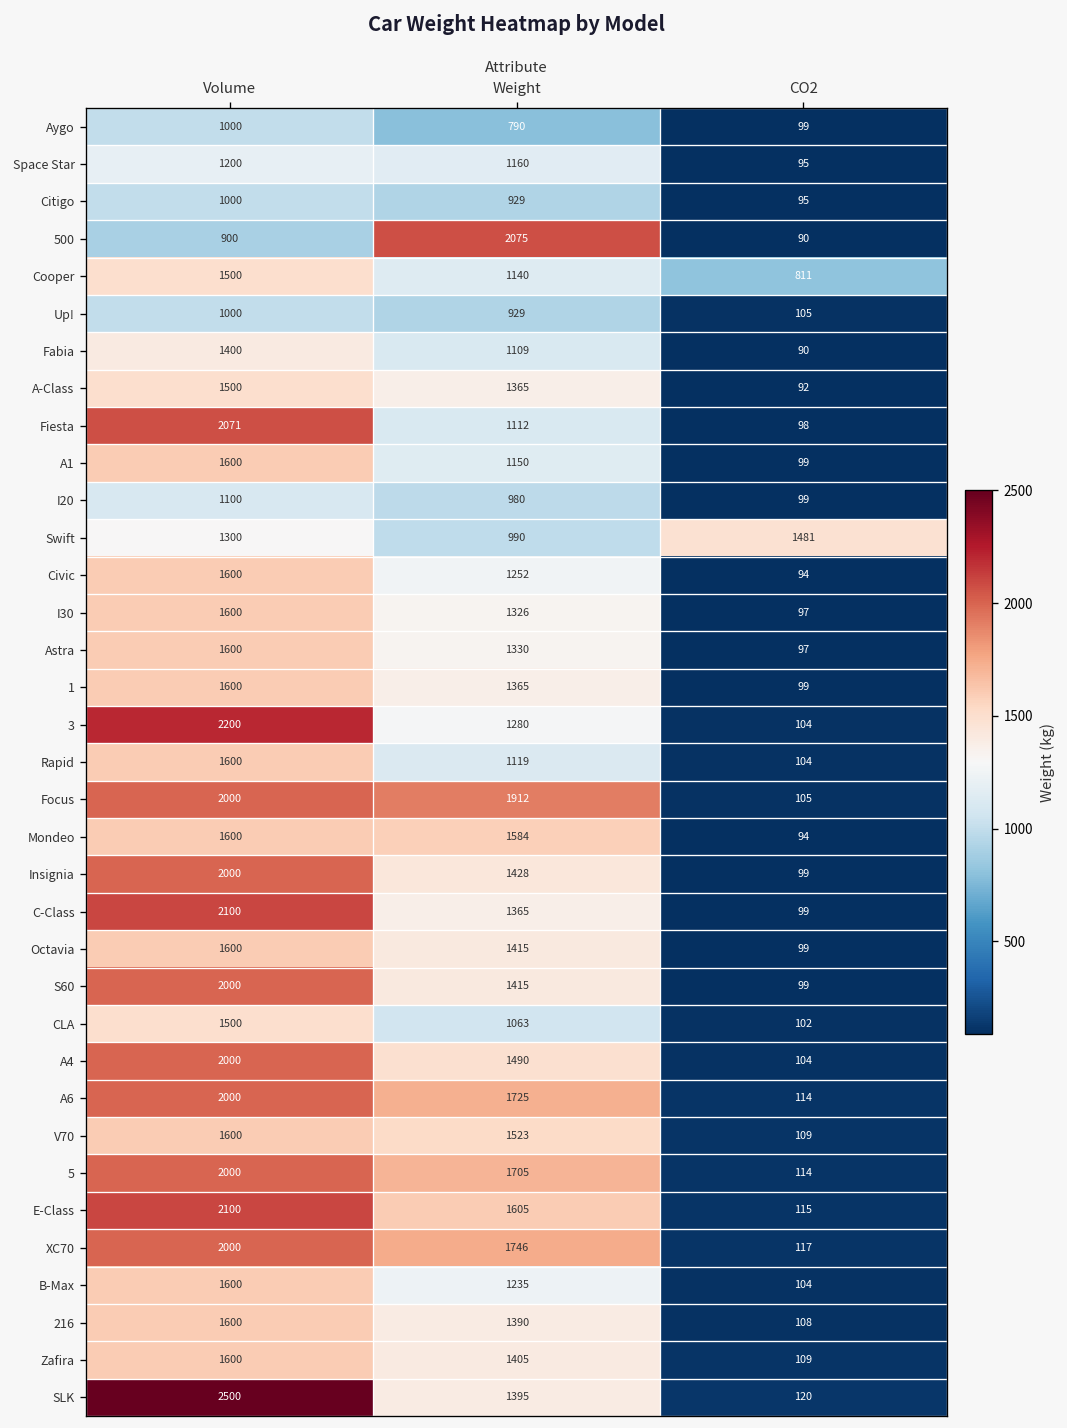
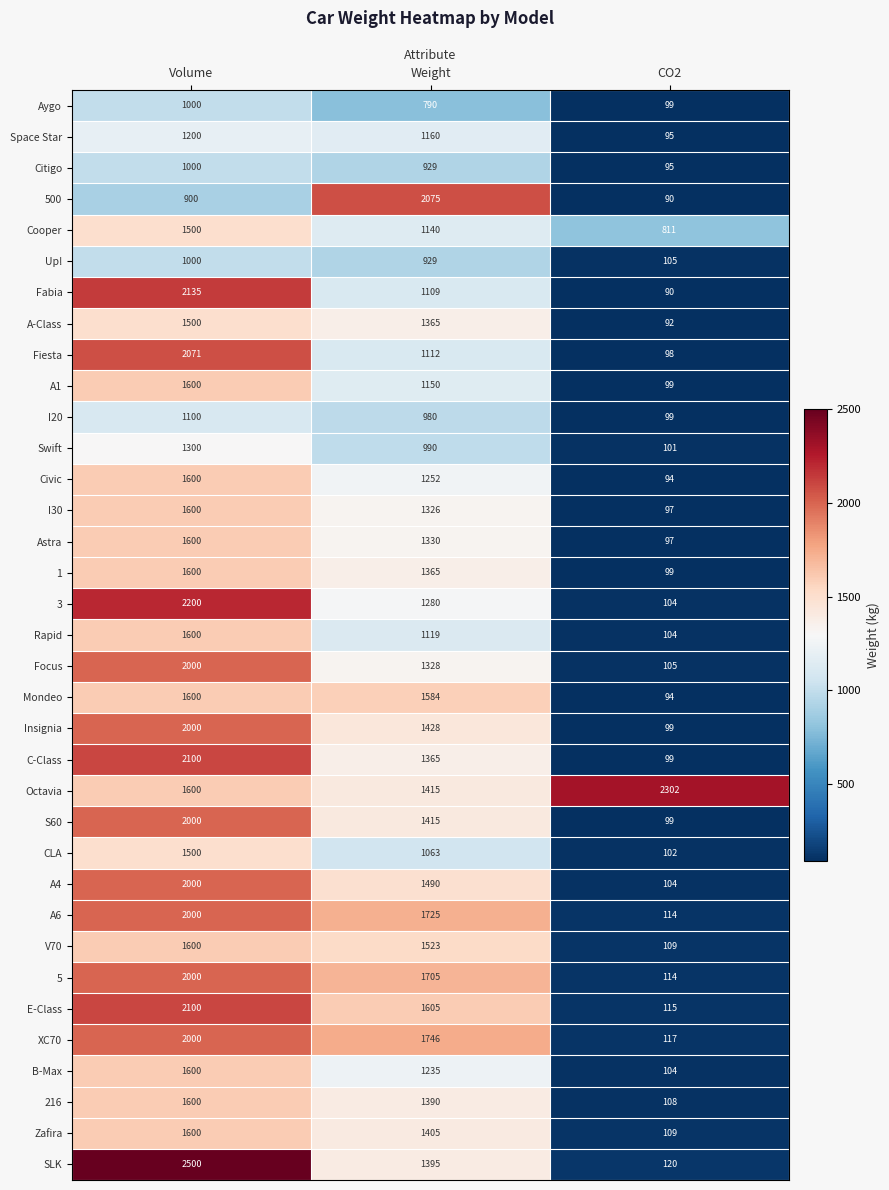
  {
    "Aygo": {
      "Volume": 1000,
      "Weight": 790,
      "CO2": 99
    },
    "Space Star": {
      "Volume": 1200,
      "Weight": 1160,
      "CO2": 95
    },
    "Citigo": {
      "Volume": 1000,
      "Weight": 929,
      "CO2": 95
    },
    "500": {
      "Volume": 900,
      "Weight": 2075,
      "CO2": 90
    },
    "Cooper": {
      "Volume": 1500,
      "Weight": 1140,
      "CO2": 811
    },
    "Up!": {
      "Volume": 1000,
      "Weight": 929,
      "CO2": 105
    },
    "Fabia": {
-     "Volume": 1400,
+     "Volume": 2135,
      "Weight": 1109,
      "CO2": 90
    },
    "A-Class": {
      "Volume": 1500,
      "Weight": 1365,
      "CO2": 92
    },
    "Fiesta": {
      "Volume": 2071,
      "Weight": 1112,
      "CO2": 98
    },
    "A1": {
      "Volume": 1600,
      "Weight": 1150,
      "CO2": 99
    },
    "I20": {
      "Volume": 1100,
      "Weight": 980,
      "CO2": 99
    },
    "Swift": {
      "Volume": 1300,
      "Weight": 990,
-     "CO2": 1481
+     "CO2": 101
    },
    "Civic": {
      "Volume": 1600,
      "Weight": 1252,
      "CO2": 94
    },
    "I30": {
      "Volume": 1600,
      "Weight": 1326,
      "CO2": 97
    },
    "Astra": {
      "Volume": 1600,
      "Weight": 1330,
      "CO2": 97
    },
    "1": {
      "Volume": 1600,
      "Weight": 1365,
      "CO2": 99
    },
    "3": {
      "Volume": 2200,
      "Weight": 1280,
      "CO2": 104
    },
    "Rapid": {
      "Volume": 1600,
      "Weight": 1119,
      "CO2": 104
    },
    "Focus": {
      "Volume": 2000,
-     "Weight": 1912,
+     "Weight": 1328,
      "CO2": 105
    },
    "Mondeo": {
      "Volume": 1600,
      "Weight": 1584,
      "CO2": 94
    },
    "Insignia": {
      "Volume": 2000,
      "Weight": 1428,
      "CO2": 99
    },
    "C-Class": {
      "Volume": 2100,
      "Weight": 1365,
      "CO2": 99
    },
    "Octavia": {
      "Volume": 1600,
      "Weight": 1415,
-     "CO2": 99
+     "CO2": 2302
    },
    "S60": {
      "Volume": 2000,
      "Weight": 1415,
      "CO2": 99
    },
    "CLA": {
      "Volume": 1500,
      "Weight": 1063,
      "CO2": 102
    },
    "A4": {
      "Volume": 2000,
      "Weight": 1490,
      "CO2": 104
    },
    "A6": {
      "Volume": 2000,
      "Weight": 1725,
      "CO2": 114
    },
    "V70": {
      "Volume": 1600,
      "Weight": 1523,
      "CO2": 109
    },
    "5": {
      "Volume": 2000,
      "Weight": 1705,
      "CO2": 114
    },
    "E-Class": {
      "Volume": 2100,
      "Weight": 1605,
      "CO2": 115
    },
    "XC70": {
      "Volume": 2000,
      "Weight": 1746,
      "CO2": 117
    },
    "B-Max": {
      "Volume": 1600,
      "Weight": 1235,
      "CO2": 104
    },
    "216": {
      "Volume": 1600,
      "Weight": 1390,
      "CO2": 108
    },
    "Zafira": {
      "Volume": 1600,
      "Weight": 1405,
      "CO2": 109
    },
    "SLK": {
      "Volume": 2500,
      "Weight": 1395,
      "CO2": 120
    }
  }
